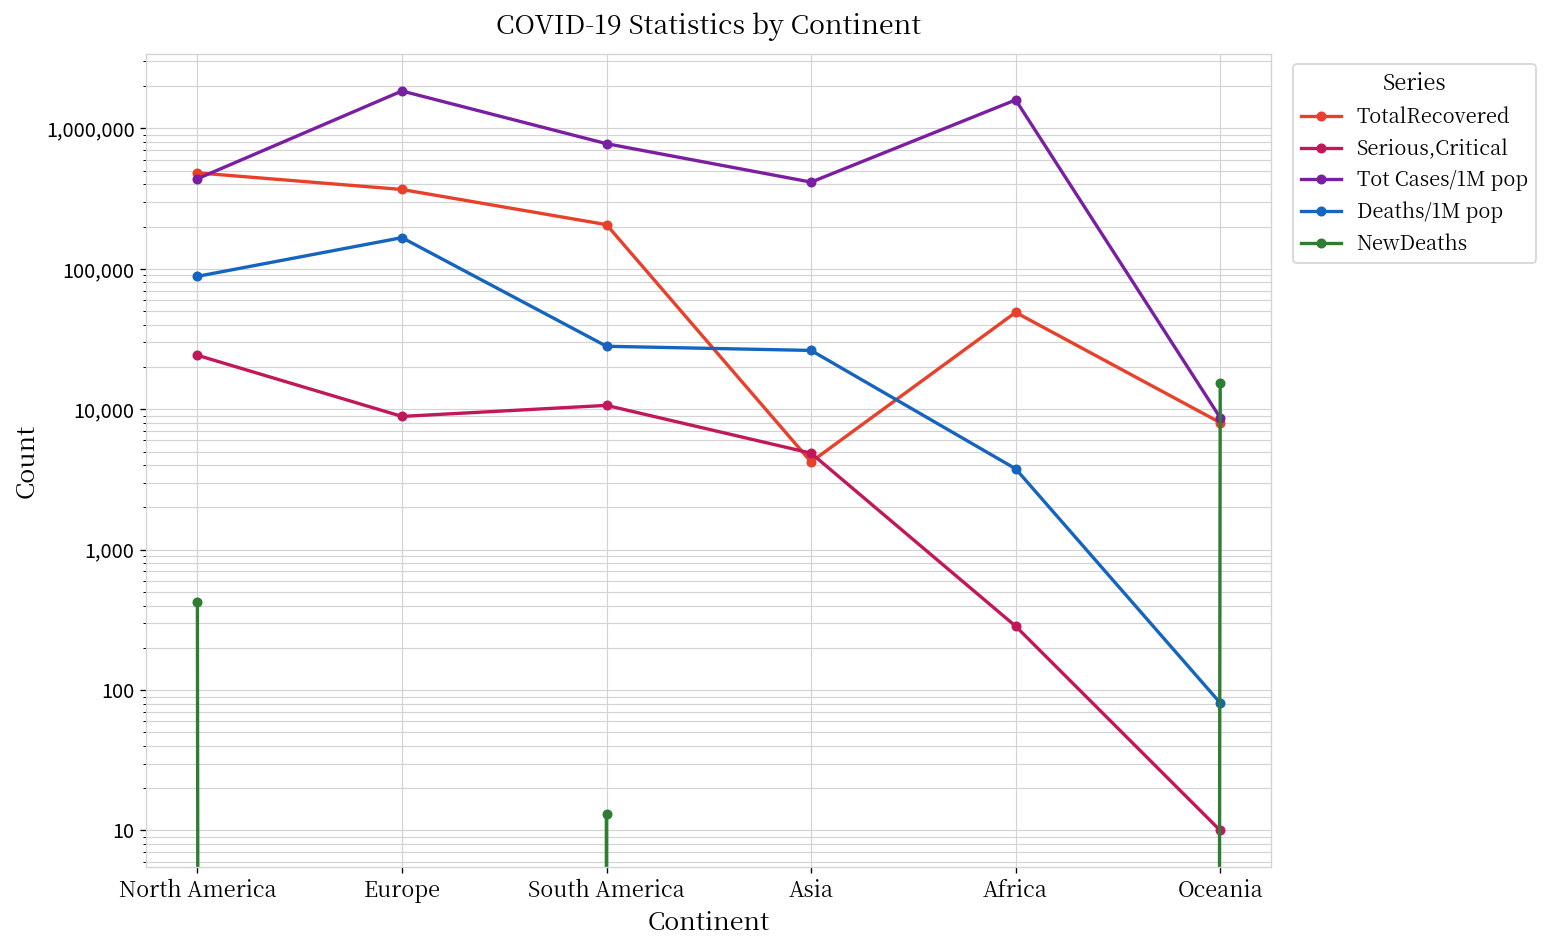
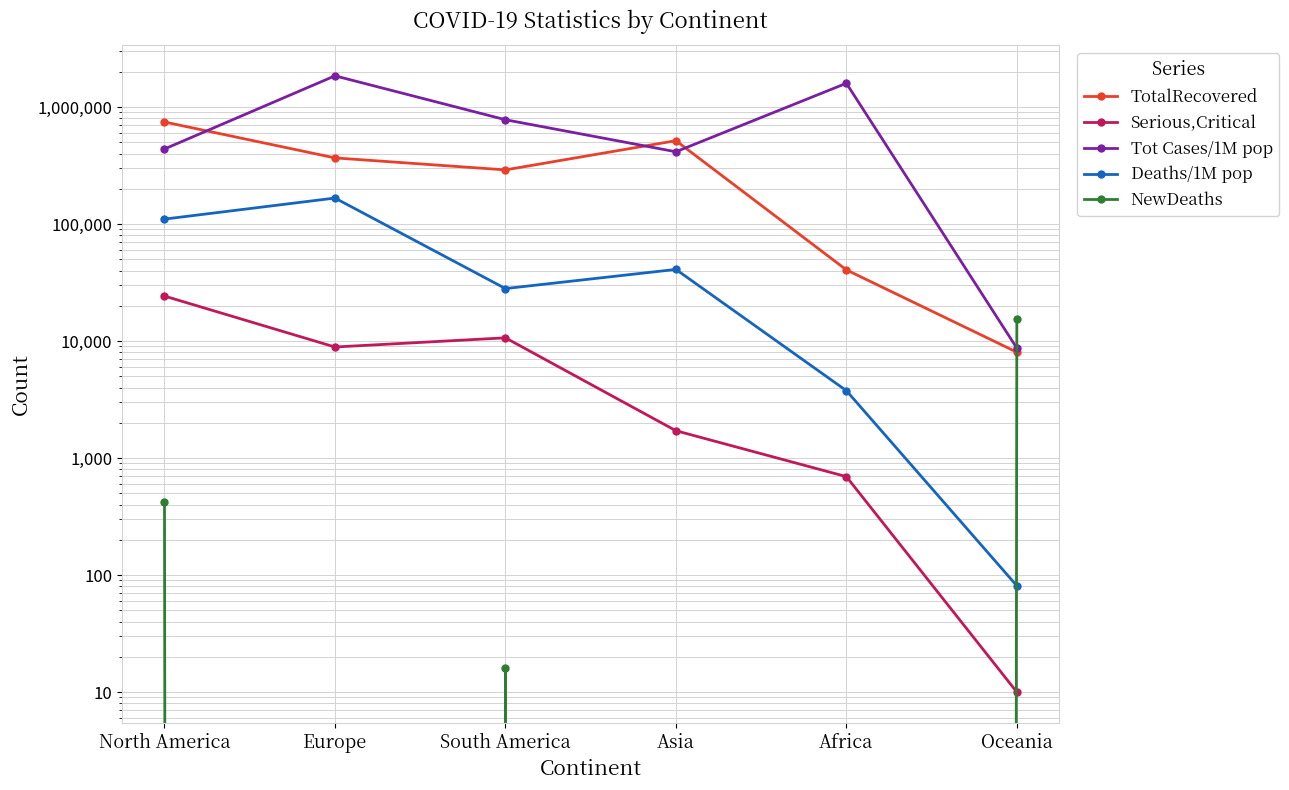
  {
    "TotalRecovered": {
-     "North America": "480,000",
+     "North America": "700,000",
      "Europe": "370,000",
-     "South America": "210,000",
-     "Asia": "4,200",
-     "Africa": "49,000",
+     "South America": "290,000",
+     "Asia": "500,000",
+     "Africa": "41,000",
      "Oceania": "8,000"
    },
    "Serious,Critical": {
      "North America": "24,000",
      "Europe": "9,000",
      "South America": "11,000",
-     "Asia": "4,900",
-     "Africa": "290",
+     "Asia": "1,700",
+     "Africa": "700",
      "Oceania": "10"
    },
    "Tot Cases/1M pop": {
      "North America": "440,000",
      "Europe": "1,800,000",
      "South America": "800,000",
      "Asia": "410,000",
      "Africa": "1,600,000",
      "Oceania": "9,000"
    },
    "Deaths/1M pop": {
-     "North America": "90,000",
+     "North America": "110,000",
      "Europe": "170,000",
      "South America": "28,000",
-     "Asia": "26,000",
+     "Asia": "41,000",
      "Africa": "3,800",
      "Oceania": "80"
    },
    "NewDeaths": {
      "North America": "420",
-     "South America": "13",
+     "South America": "16",
      "Oceania": "16,000"
    }
  }
